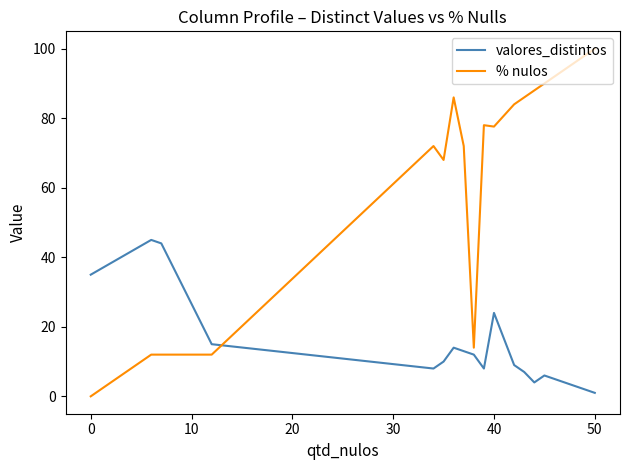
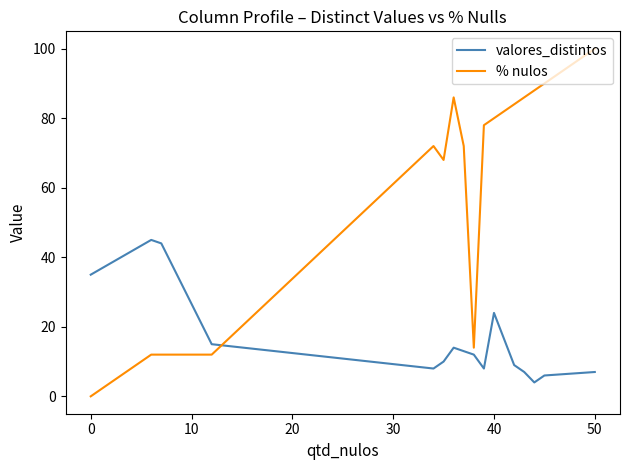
  {
    "valores_distintos": {
      "0": 35,
      "40": 24,
-     "50": 1
+     "50": 7
    },
    "% nulos": {
      "0": 0,
-     "40": 78
+     "40": 80
    }
  }
